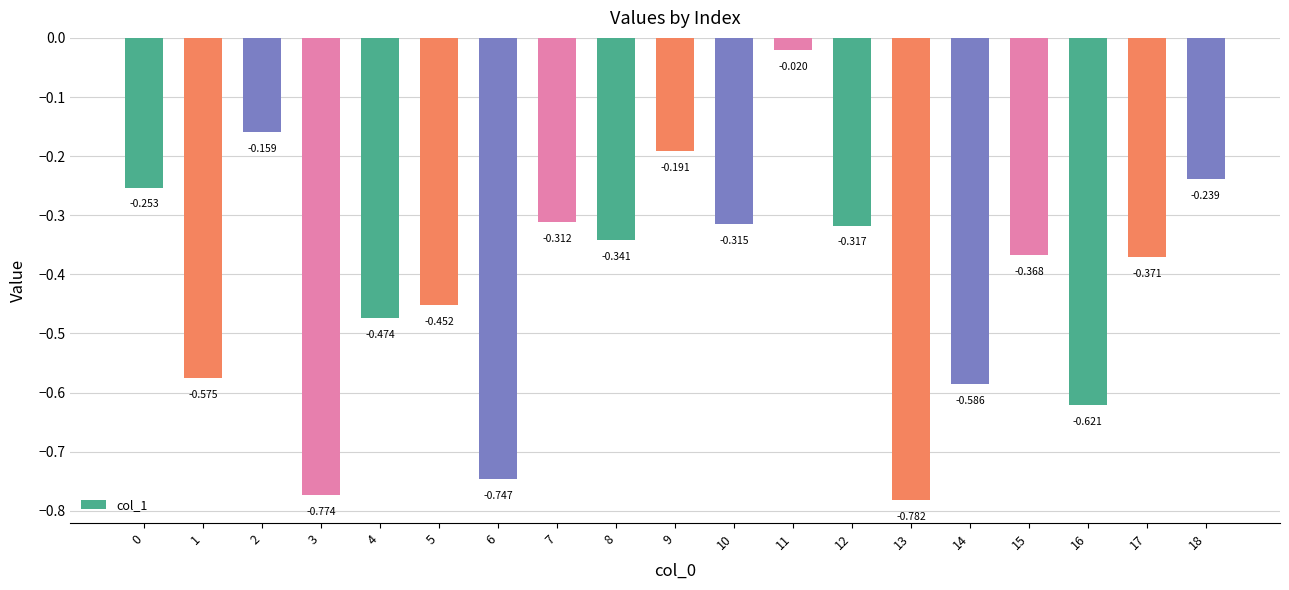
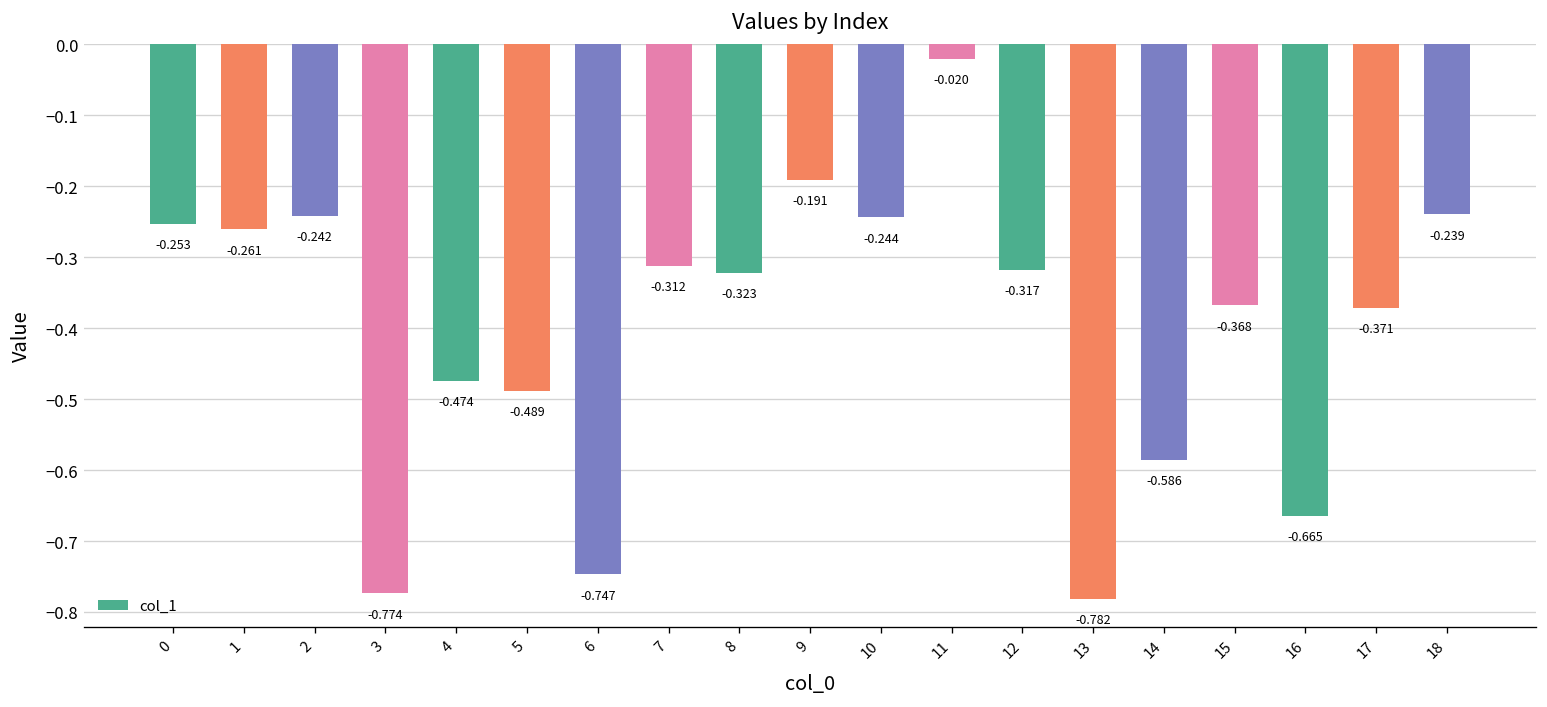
  {
    "0": -0.253,
-   "1": -0.575,
-   "2": -0.159,
+   "1": -0.261,
+   "2": -0.242,
    "3": -0.774,
    "4": -0.474,
-   "5": -0.452,
+   "5": -0.489,
    "6": -0.747,
    "7": -0.312,
-   "8": -0.341,
+   "8": -0.323,
    "9": -0.191,
-   "10": -0.315,
+   "10": -0.244,
    "11": -0.020,
    "12": -0.317,
    "13": -0.782,
    "14": -0.586,
    "15": -0.368,
-   "16": -0.621,
+   "16": -0.665,
    "17": -0.371,
    "18": -0.239
  }
